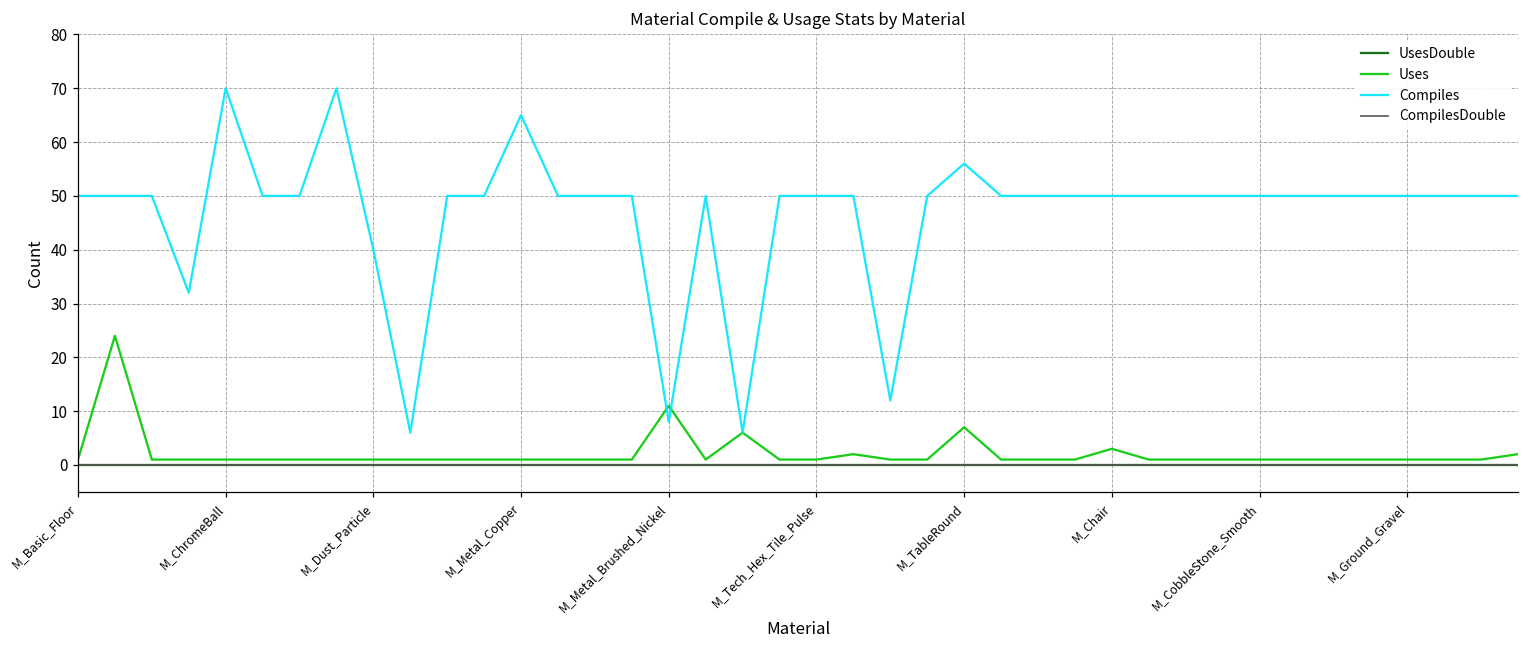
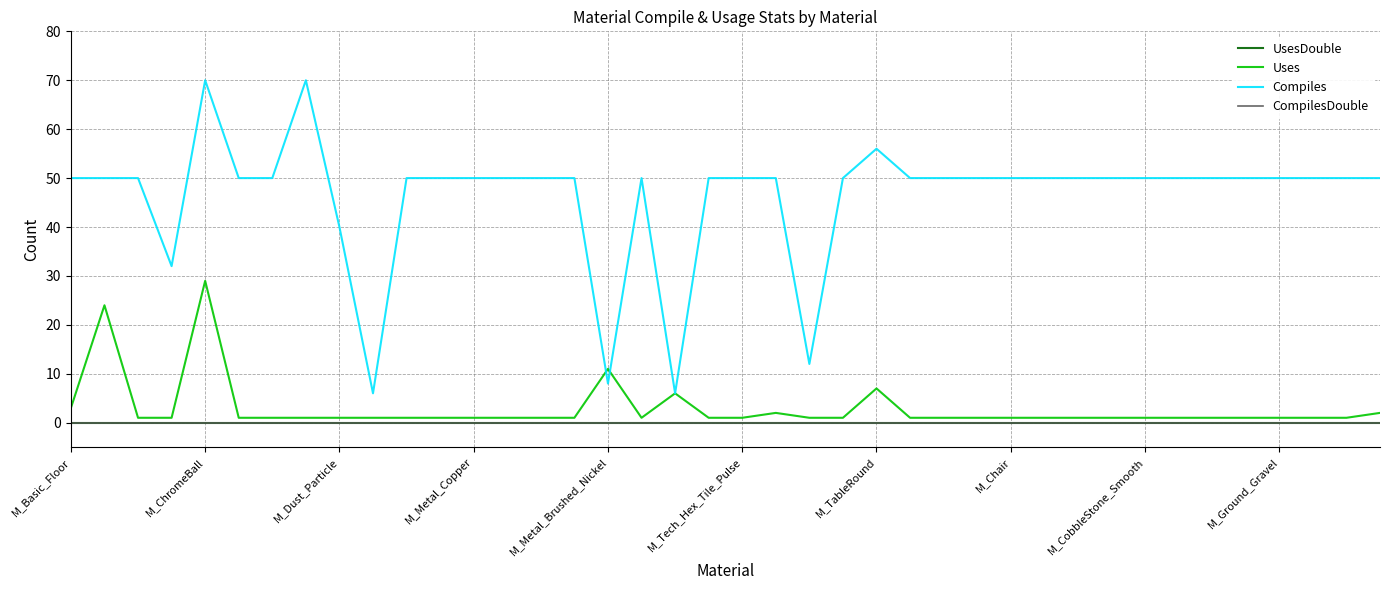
  {
    "CompilesDouble": {
      "M_Basic_Floor": 0,
      "M_ChromeBall": 0,
      "M_Dust_Particle": 0,
      "M_Metal_Copper": 0,
      "M_Metal_Brushed_Nickel": 0,
      "M_Tech_Hex_Tile_Pulse": 0,
      "M_TableRound": 0,
      "M_Chair": 0,
      "M_CobbleStone_Smooth": 0,
      "M_Ground_Gravel": 0
    },
    "Uses": {
-     "M_Basic_Floor": 1,
-     "M_ChromeBall": 1,
+     "M_Basic_Floor": 3,
+     "M_ChromeBall": 29,
      "M_Dust_Particle": 1,
      "M_Metal_Copper": 1,
      "M_Metal_Brushed_Nickel": 11,
      "M_Tech_Hex_Tile_Pulse": 1,
      "M_TableRound": 7,
-     "M_Chair": 3,
+     "M_Chair": 1,
      "M_CobbleStone_Smooth": 1,
      "M_Ground_Gravel": 1
    },
    "Compiles": {
      "M_Basic_Floor": 50,
      "M_ChromeBall": 70,
      "M_Dust_Particle": 40,
-     "M_Metal_Copper": 65,
+     "M_Metal_Copper": 50,
      "M_Metal_Brushed_Nickel": 8,
      "M_Tech_Hex_Tile_Pulse": 50,
      "M_TableRound": 56,
      "M_Chair": 50,
      "M_CobbleStone_Smooth": 50,
      "M_Ground_Gravel": 50
    }
  }
